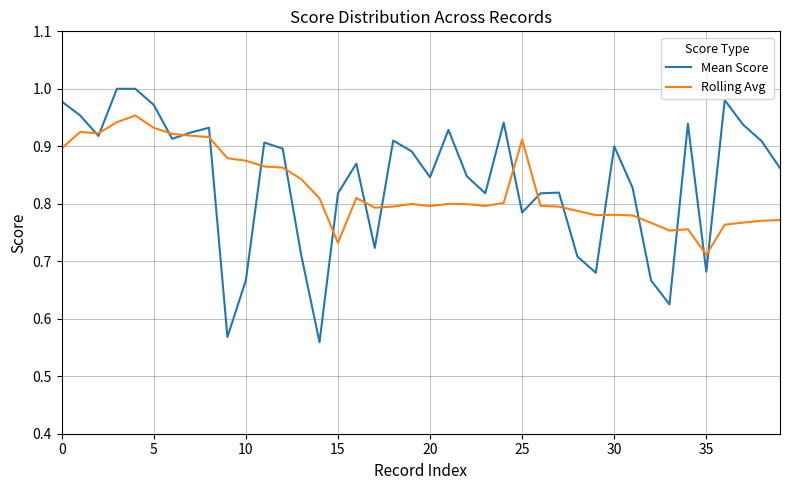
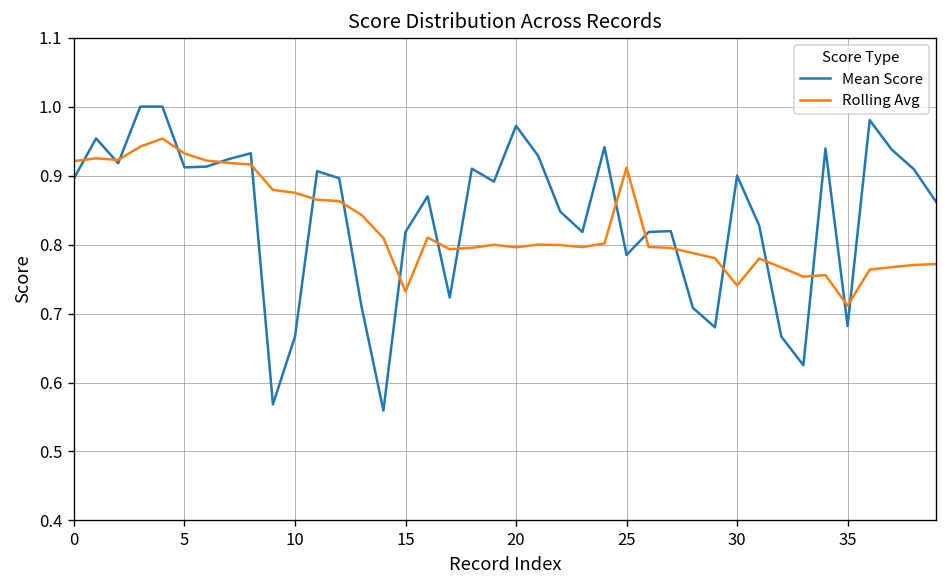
  {
    "Mean Score": {
-     "0": 0.98,
-     "5": 0.97,
+     "0": 0.90,
+     "5": 0.91,
      "10": 0.67,
      "15": 0.82,
-     "20": 0.85,
+     "20": 0.97,
      "25": 0.78,
      "30": 0.90,
      "35": 0.68
    },
    "Rolling Avg": {
-     "0": 0.90,
+     "0": 0.92,
      "5": 0.93,
      "10": 0.88,
      "15": 0.73,
      "20": 0.80,
      "25": 0.91,
-     "30": 0.78,
+     "30": 0.74,
      "35": 0.71
    }
  }
